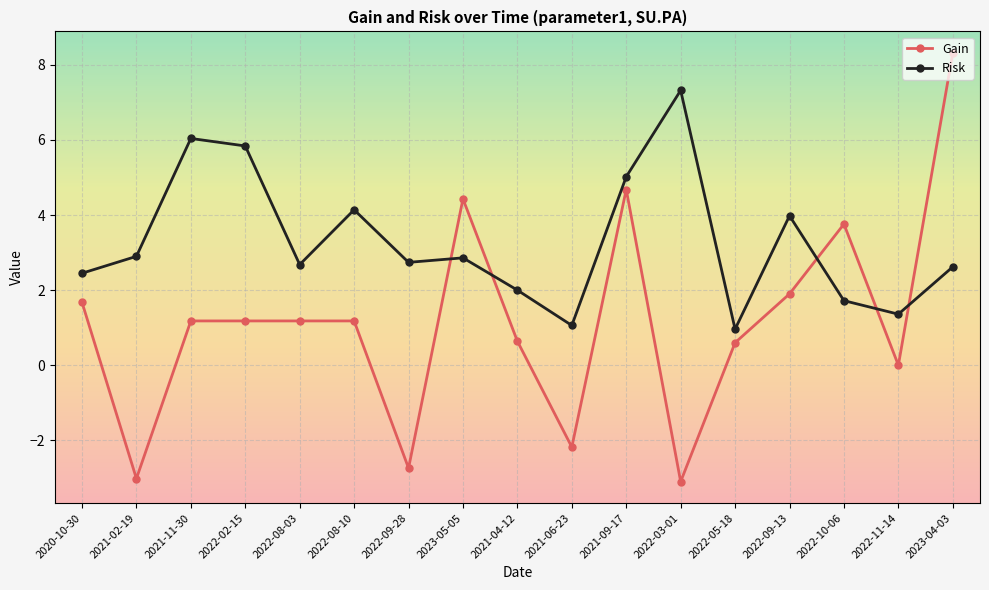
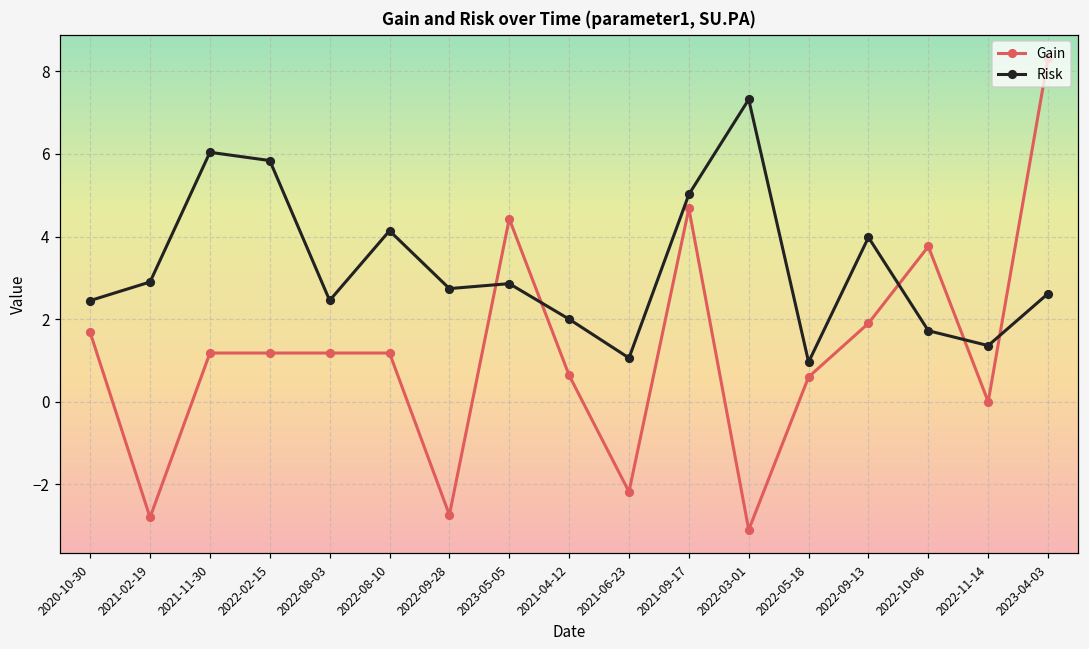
  {
    "Gain": {
      "2020-10-30": 1.7,
-     "2021-02-19": -3.0,
+     "2021-02-19": -2.8,
      "2021-11-30": 1.2,
      "2022-02-15": 1.2,
      "2022-08-03": 1.2,
      "2022-08-10": 1.2,
      "2022-09-28": -2.7,
      "2023-05-05": 4.4,
      "2021-04-12": 0.6,
      "2021-06-23": -2.2,
      "2021-09-17": 4.7,
      "2022-03-01": -3.1,
      "2022-05-18": 0.6,
      "2022-09-13": 1.9,
      "2022-10-06": 3.8,
      "2022-11-14": 0.0
    },
    "Risk": {
      "2020-10-30": 2.4,
      "2021-02-19": 2.9,
      "2021-11-30": 6.0,
      "2022-02-15": 5.8,
-     "2022-08-03": 2.7,
+     "2022-08-03": 2.5,
      "2022-08-10": 4.1,
      "2022-09-28": 2.7,
      "2023-05-05": 2.9,
      "2021-04-12": 2.0,
      "2021-06-23": 1.1,
      "2021-09-17": 5.0,
      "2022-03-01": 7.3,
      "2022-05-18": 1.0,
      "2022-09-13": 4.0,
      "2022-10-06": 1.7,
      "2022-11-14": 1.4,
      "2023-04-03": 2.6
    }
  }
